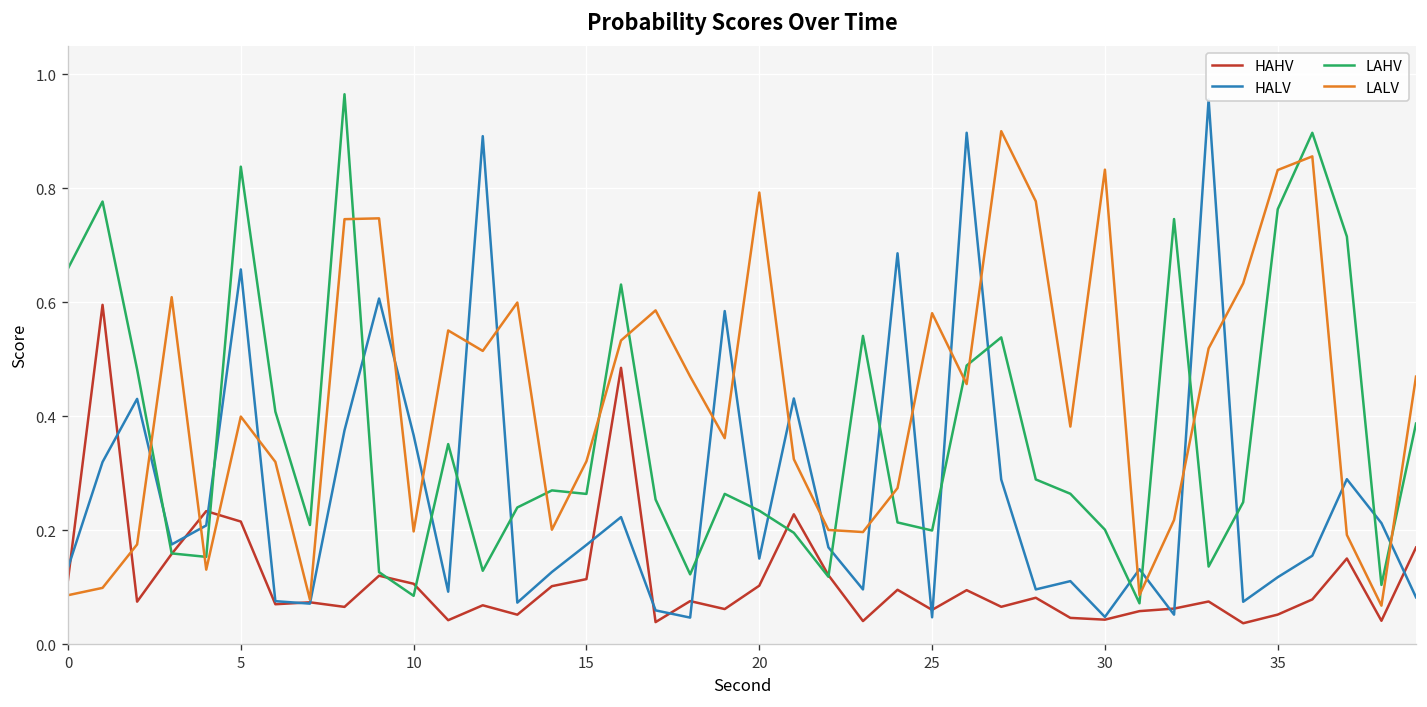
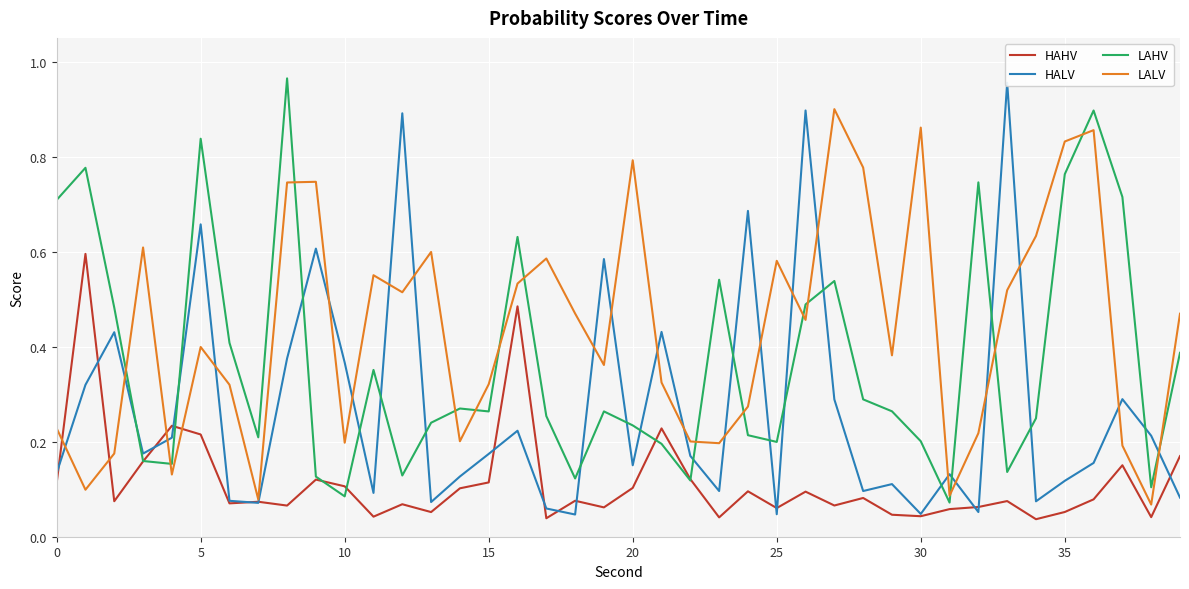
  {
    "HAHV": {
      "0": 0.11,
      "5": 0.22,
      "10": 0.11,
      "15": 0.11,
      "20": 0.10,
      "25": 0.06,
      "35": 0.05
    },
    "HALV": {
      "0": 0.13,
      "5": 0.66,
      "10": 0.37,
      "15": 0.17,
      "20": 0.15,
      "25": 0.05,
      "35": 0.12
    },
    "LAHV": {
-     "0": 0.66,
+     "0": 0.71,
      "5": 0.84,
      "10": 0.08,
      "15": 0.26,
      "20": 0.23,
      "25": 0.20,
      "30": 0.20,
      "35": 0.76
    },
    "LALV": {
-     "0": 0.09,
+     "0": 0.23,
      "5": 0.40,
      "10": 0.20,
      "15": 0.32,
      "20": 0.79,
      "25": 0.58,
-     "30": 0.83,
+     "30": 0.86,
      "35": 0.83
    }
  }
